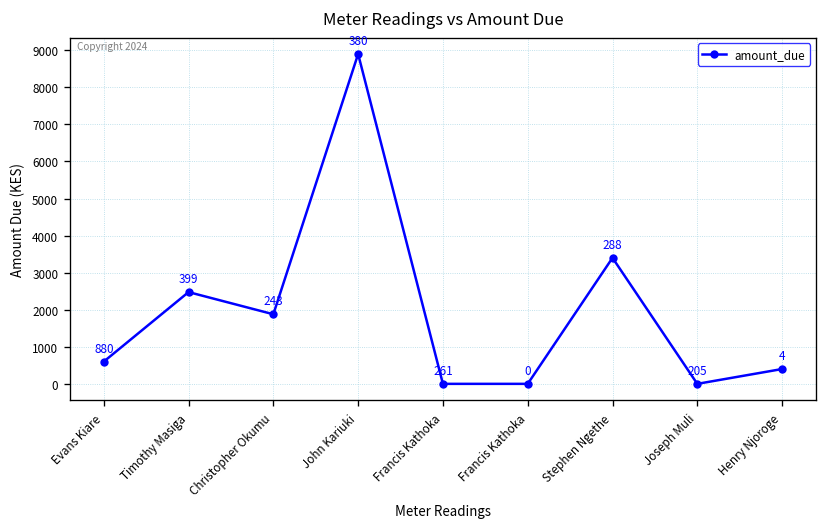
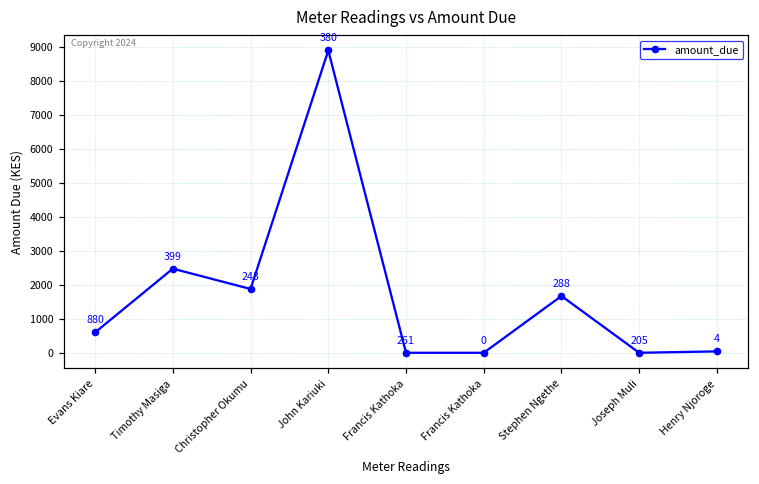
  {
-   "Stephen Ngethe": 3400,
-   "Henry Njoroge": 400
+   "Stephen Ngethe": 1700,
+   "Henry Njoroge": 0
  }
